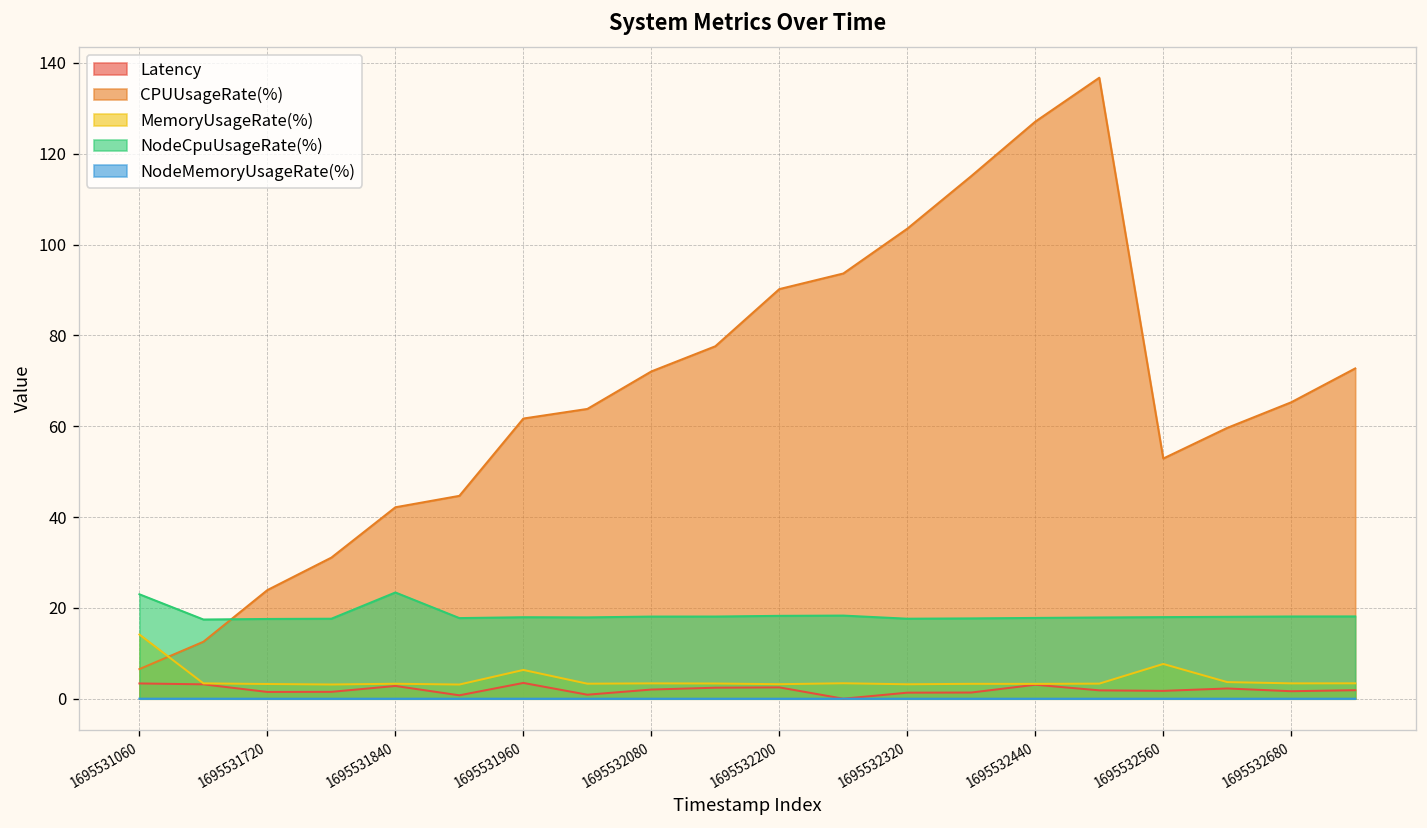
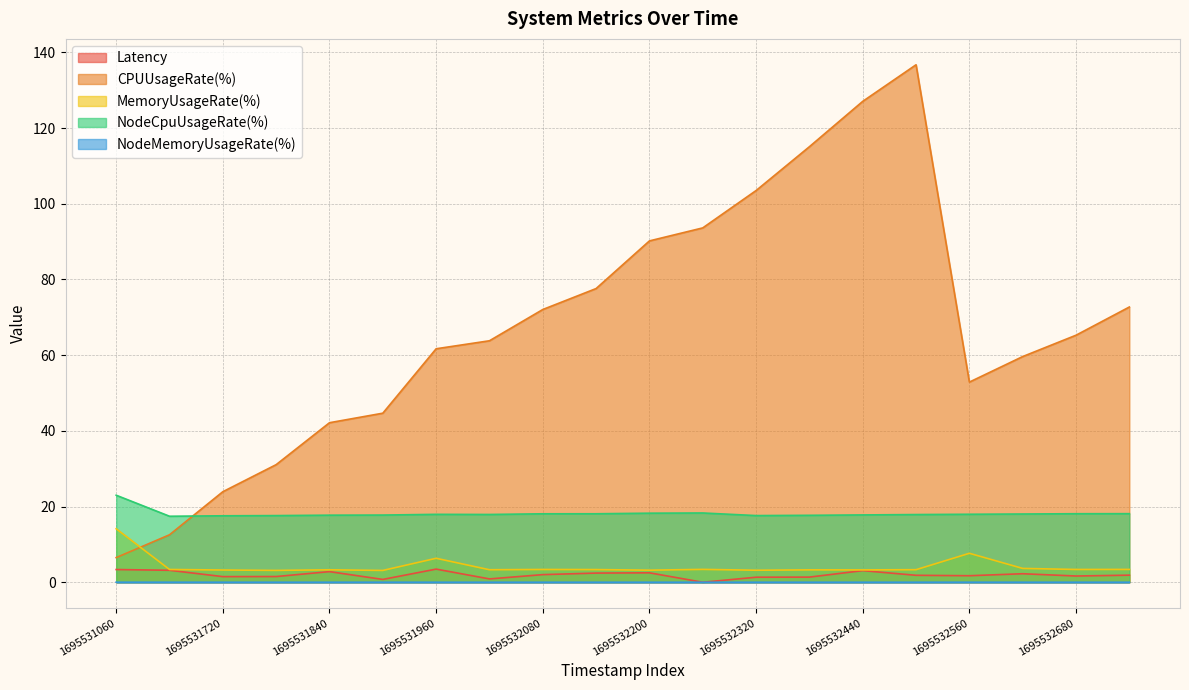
  {
    "MemoryUsageRate(%)": {
      "1695531060": 14,
      "1695531720": 3,
      "1695531960": 6,
      "1695532080": 3,
      "1695532200": 3,
      "1695532320": 3,
      "1695532560": 8,
      "1695532680": 3
    },
    "NodeCpuUsageRate(%)": {
      "1695531060": 23,
      "1695531720": 18,
-     "1695531840": 23,
+     "1695531840": 18,
      "1695531960": 18,
      "1695532080": 18,
      "1695532200": 18,
      "1695532320": 18,
      "1695532440": 18,
      "1695532560": 18,
      "1695532680": 18
    },
    "NodeMemoryUsageRate(%)": {
      "1695531060": 0,
      "1695531720": 0,
      "1695531840": 0,
      "1695531960": 0,
      "1695532080": 0,
      "1695532200": 0,
      "1695532320": 0,
      "1695532440": 0,
      "1695532560": 0,
      "1695532680": 0
    }
  }
